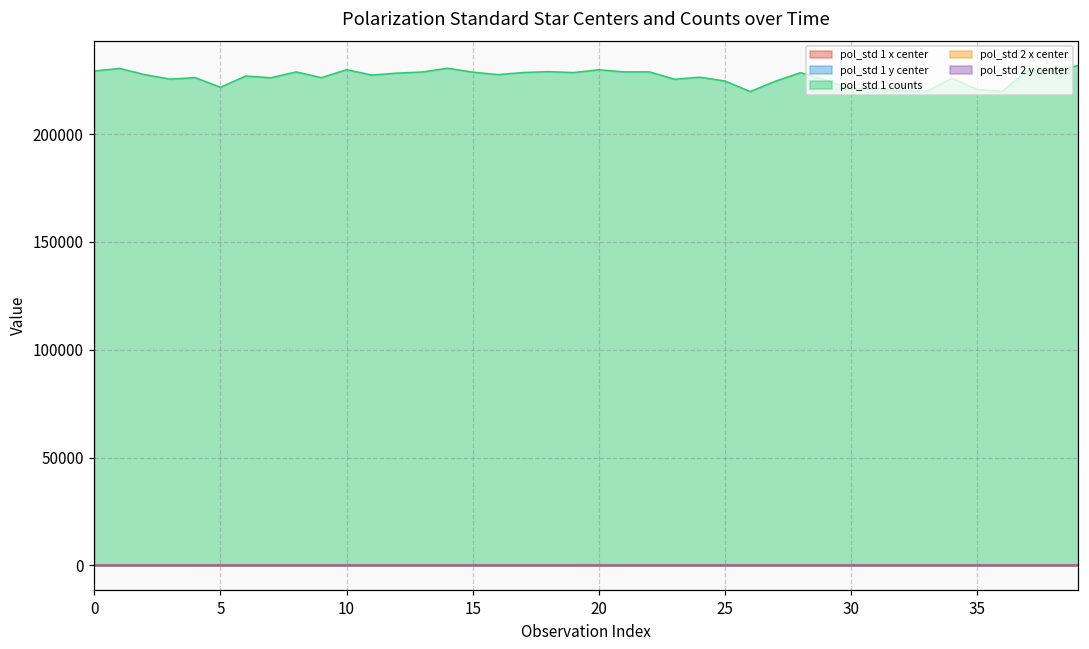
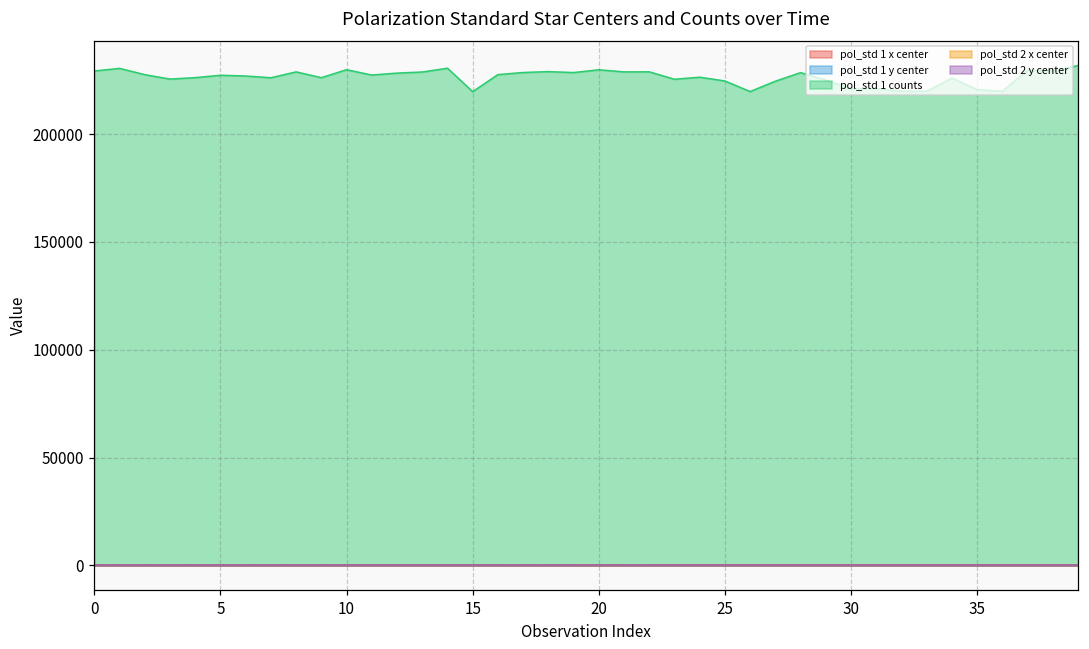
  {
    "pol_std 2 y center": {
      "0": 0,
      "5": 0,
      "10": 0,
      "15": 0,
      "20": 0,
      "25": 0,
      "30": 0,
      "35": 0
    },
    "pol_std 1 counts": {
      "0": 229000,
-     "5": 222000,
+     "5": 227000,
      "10": 230000,
-     "15": 229000,
+     "15": 220000,
      "20": 230000,
      "25": 225000
    }
  }
